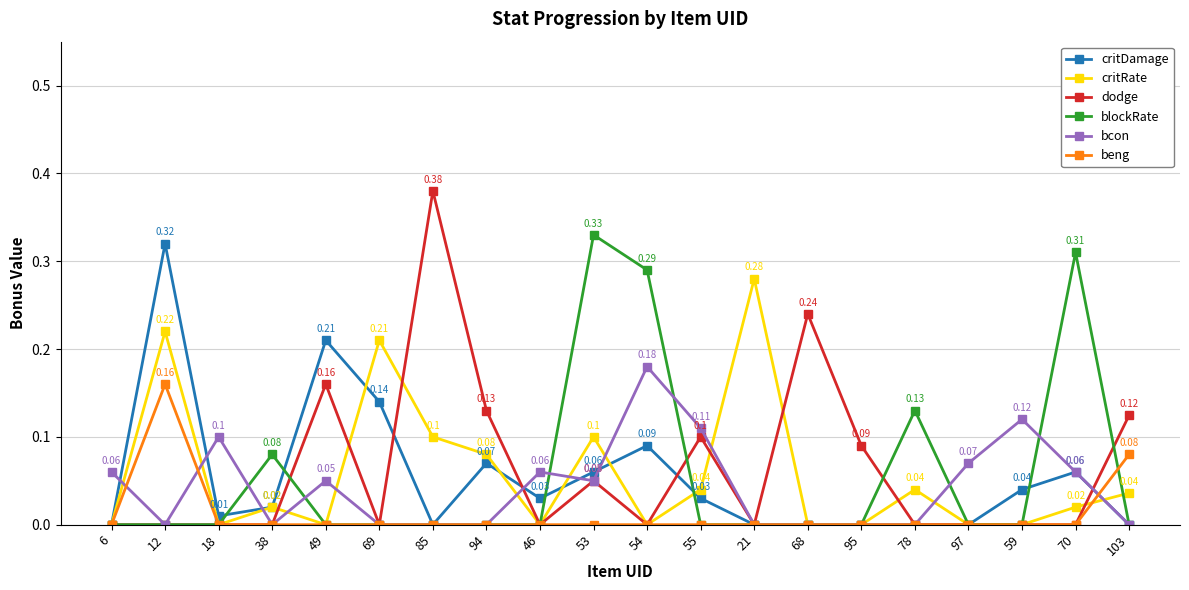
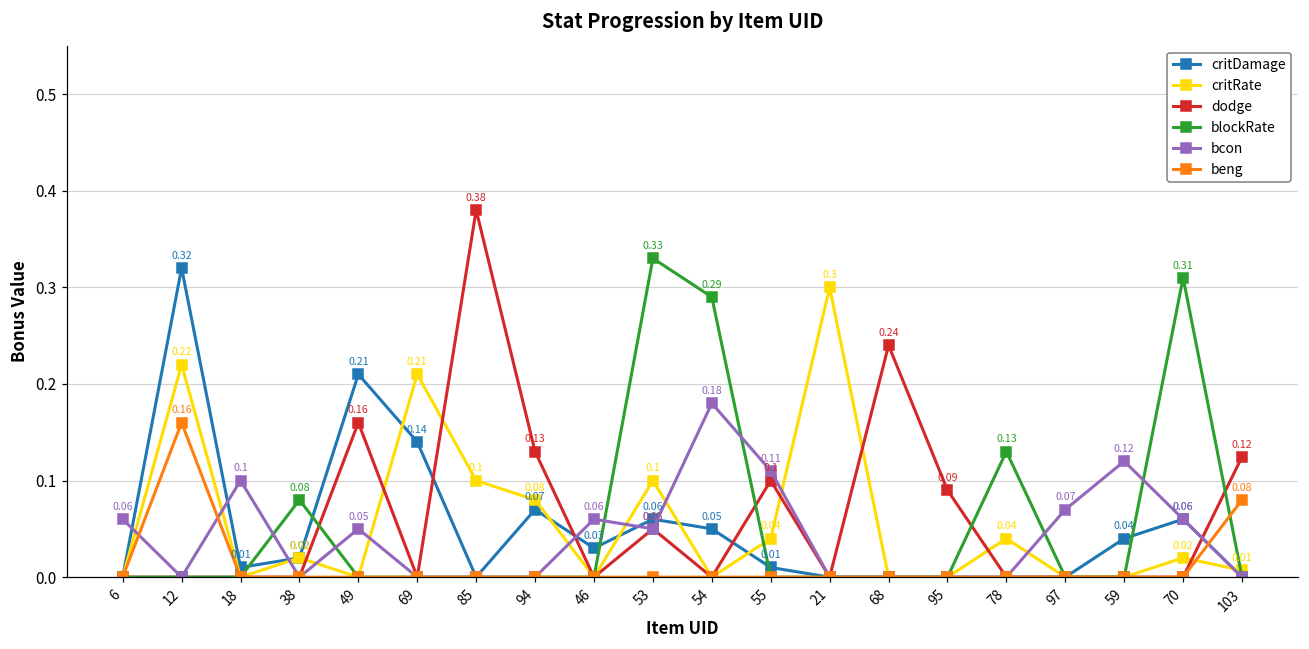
  {
    "critDamage": {
      "12": 0.32,
      "18": 0.01,
      "49": 0.21,
      "69": 0.14,
      "46": 0.03,
      "53": 0.06,
-     "54": 0.09,
-     "55": 0.03,
+     "54": 0.05,
+     "55": 0.01,
      "59": 0.04
    },
    "critRate": {
      "12": 0.22,
      "69": 0.21,
      "85": 0.1,
      "94": 0.08,
      "53": 0.1,
      "55": 0.04,
-     "21": 0.28,
+     "21": 0.3,
      "78": 0.04,
      "70": 0.02,
-     "103": 0.04
+     "103": 0.01
    },
    "dodge": {
      "49": 0.16,
      "85": 0.38,
      "94": 0.13,
      "68": 0.24,
      "95": 0.09,
      "103": 0.12
    },
    "blockRate": {
      "38": 0.08,
      "53": 0.33,
      "54": 0.29,
      "78": 0.13,
      "70": 0.31
    },
    "bcon": {
      "6": 0.06,
      "18": 0.1,
      "49": 0.05,
      "46": 0.06,
      "54": 0.18,
      "55": 0.1,
      "97": 0.07,
      "59": 0.12
    },
    "beng": {
      "12": 0.16,
      "103": 0.08
    }
  }
